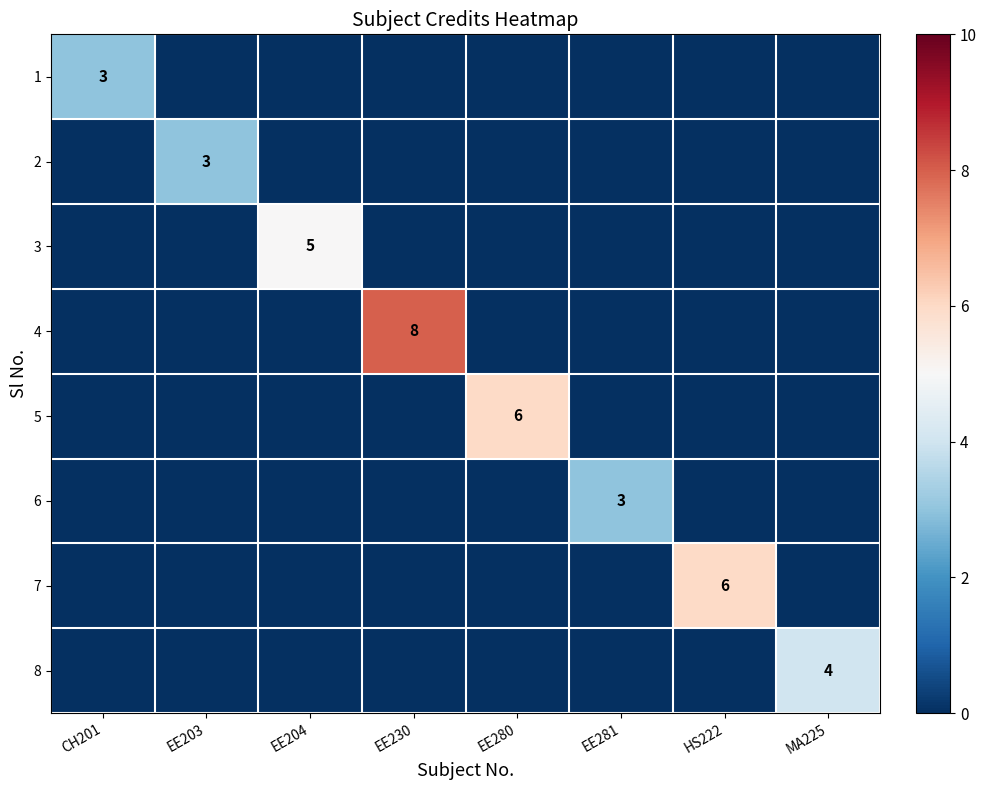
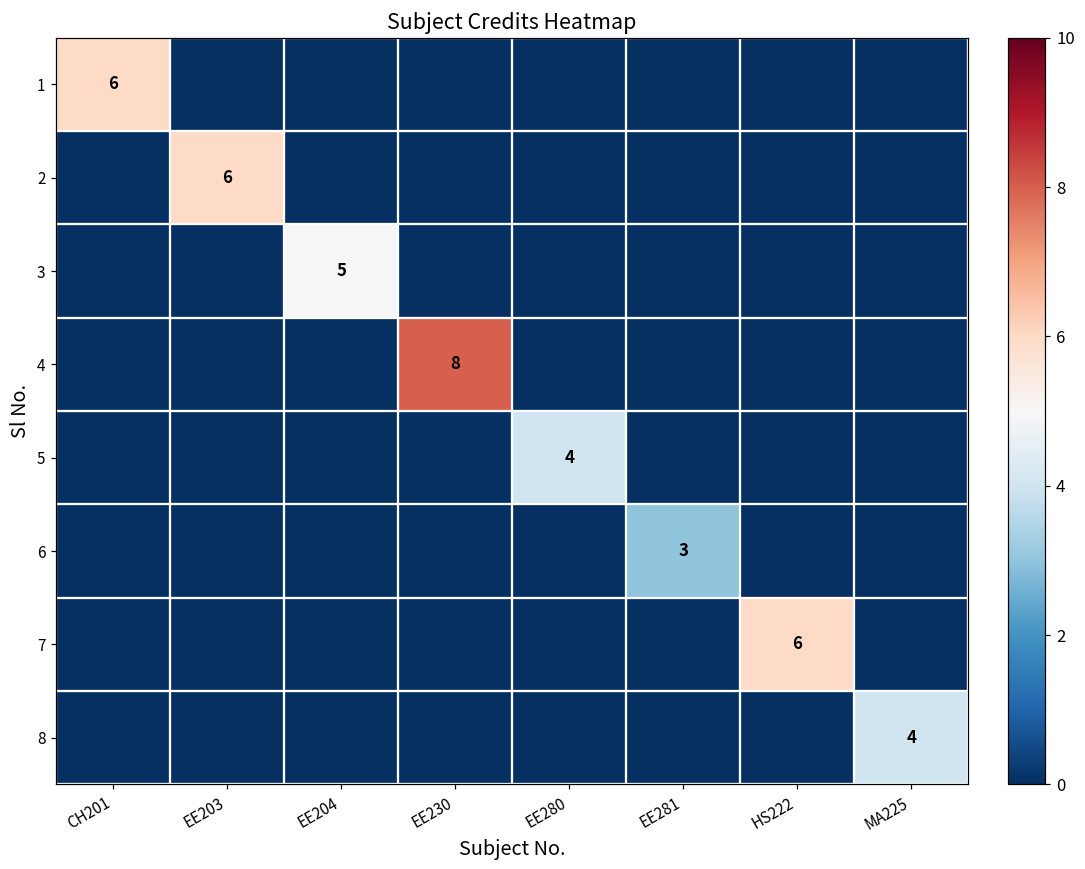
  {
    "1": {
-     "CH201": 3
+     "CH201": 6
    },
    "2": {
-     "EE203": 3
+     "EE203": 6
    },
    "3": {
      "EE204": 5
    },
    "4": {
      "EE230": 8
    },
    "5": {
-     "EE280": 6
+     "EE280": 4
    },
    "6": {
      "EE281": 3
    },
    "7": {
      "HS222": 6
    },
    "8": {
      "MA225": 4
    }
  }
